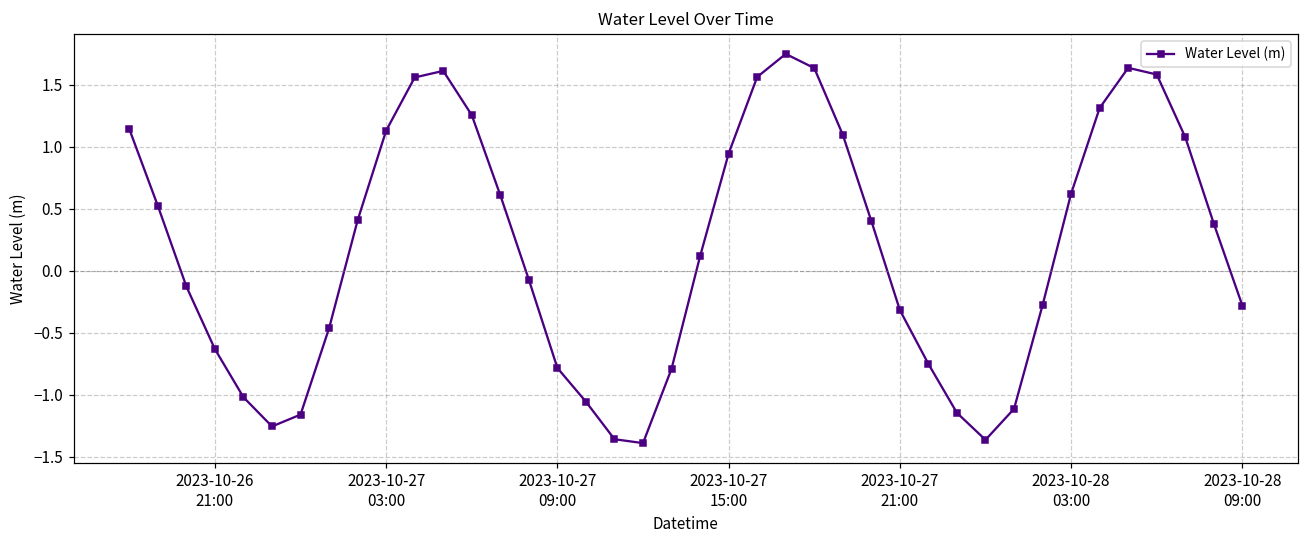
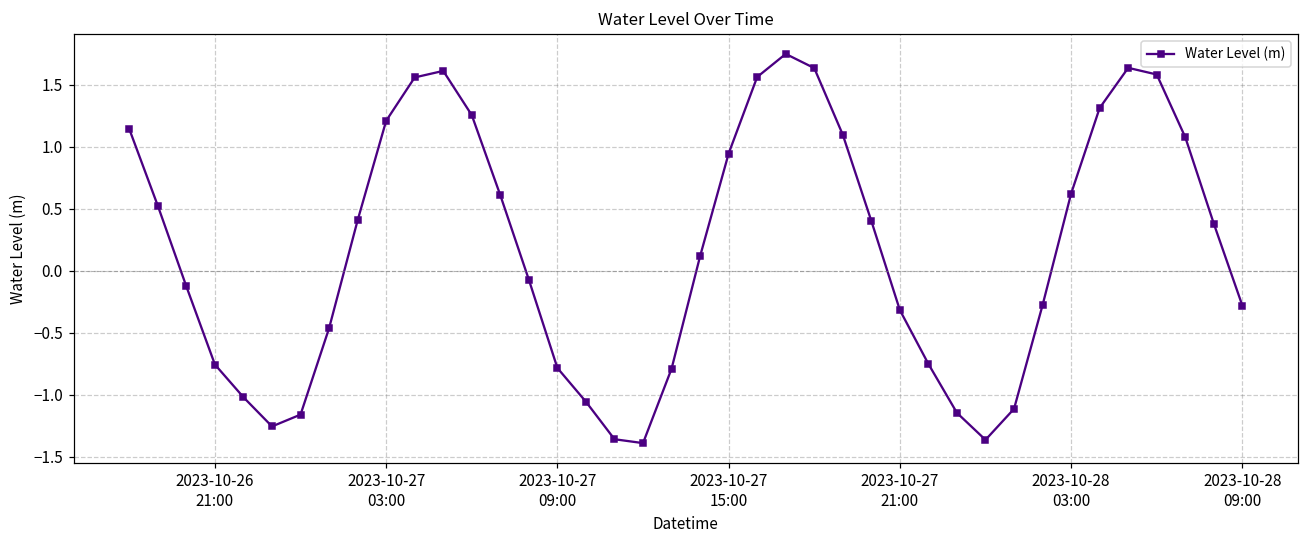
  {
-   "2023-10-26 21:00": -0.63,
-   "2023-10-27 03:00": 1.13,
+   "2023-10-26 21:00": -0.76,
+   "2023-10-27 03:00": 1.21,
    "2023-10-27 09:00": -0.78,
    "2023-10-27 15:00": 0.95,
    "2023-10-27 21:00": -0.32,
    "2023-10-28 03:00": 0.62,
    "2023-10-28 09:00": -0.28
  }
